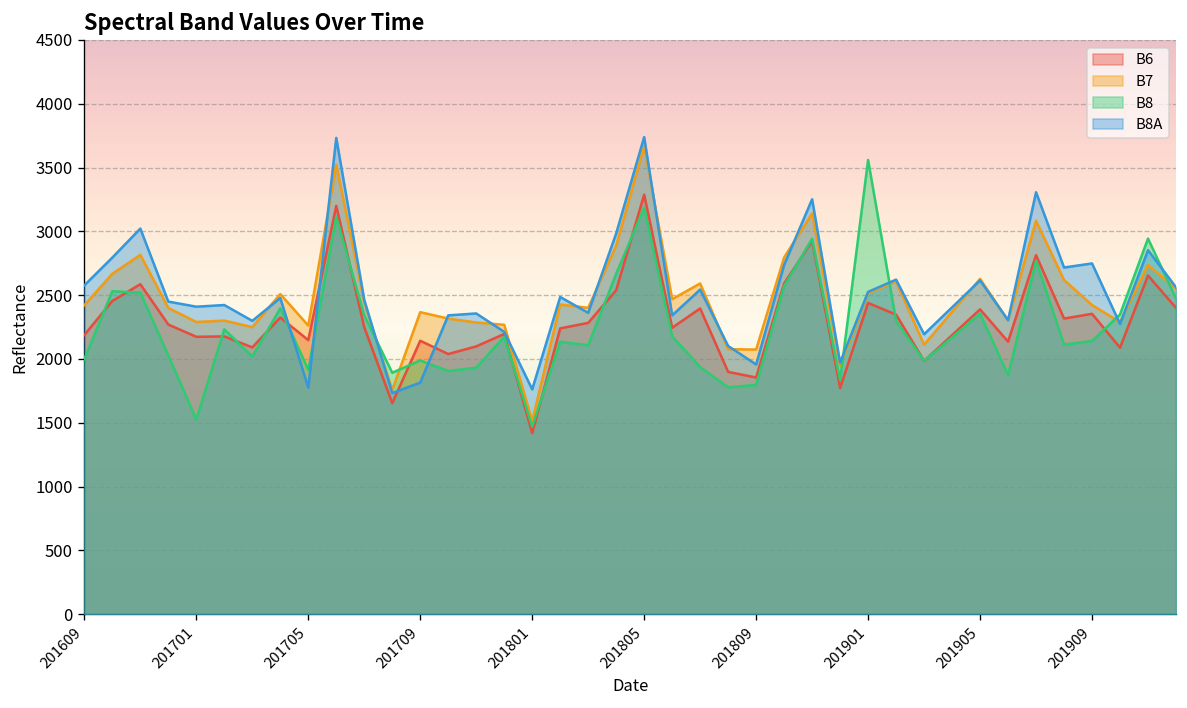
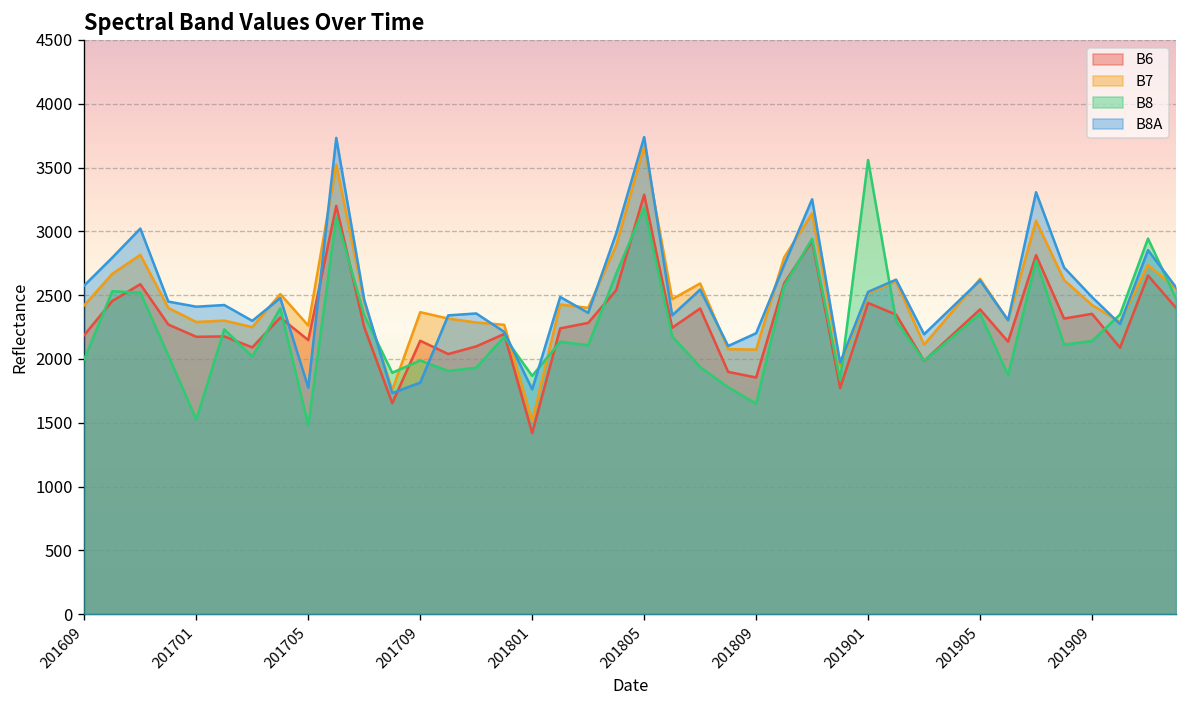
  {
    "B8": {
      "201609": 2000,
      "201701": 1530,
-     "201705": 1920,
+     "201705": 1480,
      "201709": 1990,
-     "201801": 1470,
+     "201801": 1870,
      "201805": 3190,
-     "201809": 1800,
+     "201809": 1650,
      "201901": 3560,
      "201905": 2360,
      "201909": 2140
    },
    "B8A": {
      "201609": 2580,
      "201701": 2410,
      "201705": 1780,
      "201709": 1820,
      "201801": 1760,
      "201805": 3740,
-     "201809": 1960,
-     "201909": 2750
+     "201809": 2200,
+     "201909": 2490
    }
  }
